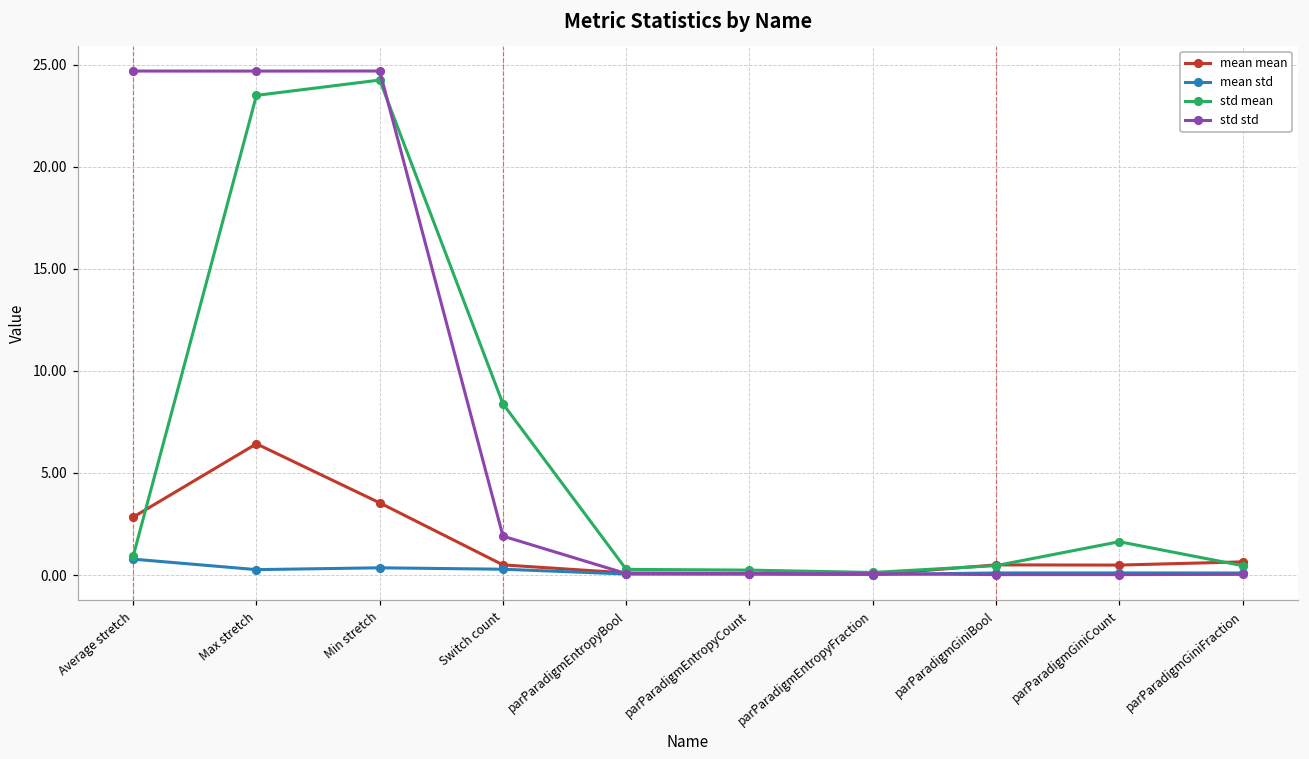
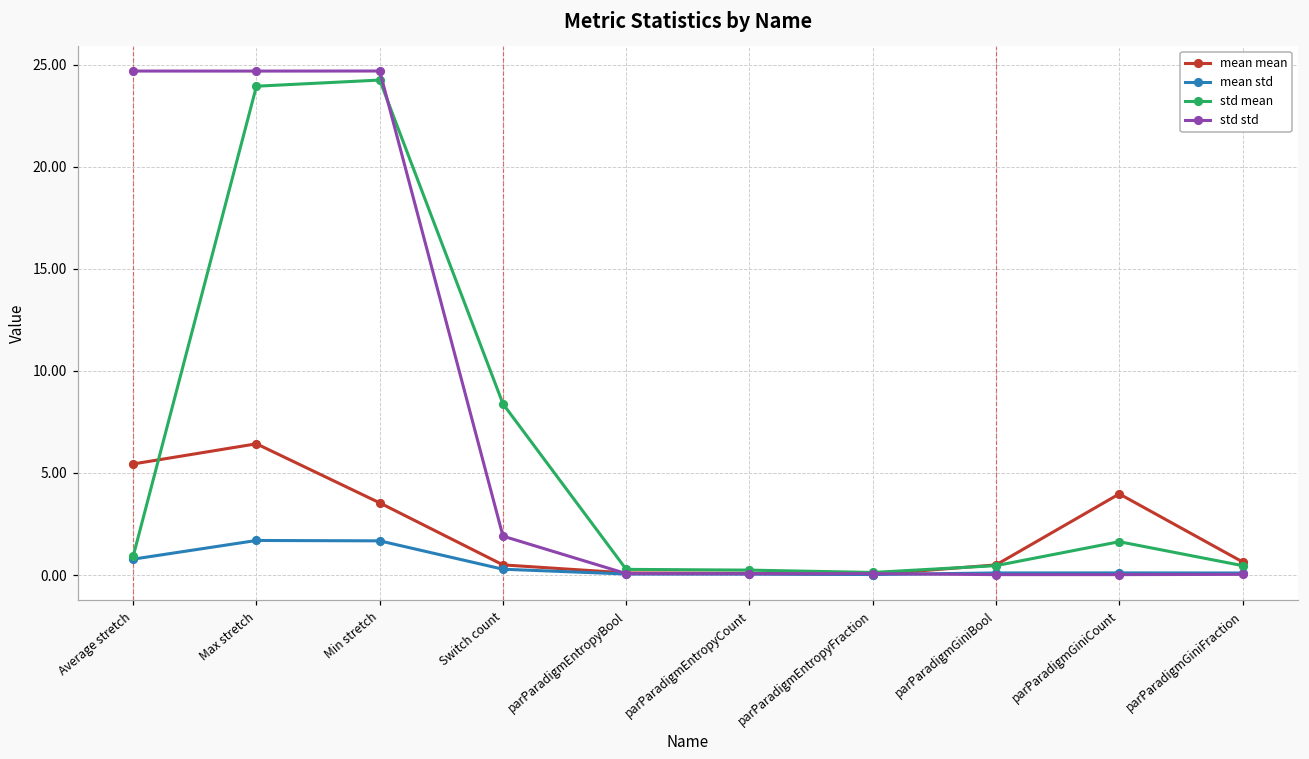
  {
    "mean mean": {
-     "Average stretch": 2.8,
+     "Average stretch": 5.4,
      "Max stretch": 6.4,
      "Min stretch": 3.5,
      "Switch count": 0.5,
-     "parParadigmGiniCount": 0.5,
+     "parParadigmGiniCount": 4.0,
      "parParadigmGiniFraction": 0.6
    },
    "mean std": {
      "Average stretch": 0.8,
-     "Max stretch": 0.3,
-     "Min stretch": 0.4,
+     "Max stretch": 1.7,
+     "Min stretch": 1.7,
      "Switch count": 0.3
    },
    "std mean": {
      "Average stretch": 0.9,
-     "Max stretch": 23.5,
+     "Max stretch": 23.9,
      "Min stretch": 24.2,
      "Switch count": 8.4,
      "parParadigmEntropyBool": 0.3,
      "parParadigmEntropyCount": 0.2,
      "parParadigmGiniCount": 1.6,
      "parParadigmGiniFraction": 0.5
    },
    "std std": {
      "Average stretch": 24.7,
      "Max stretch": 24.7,
      "Min stretch": 24.7,
      "Switch count": 1.9
    }
  }
